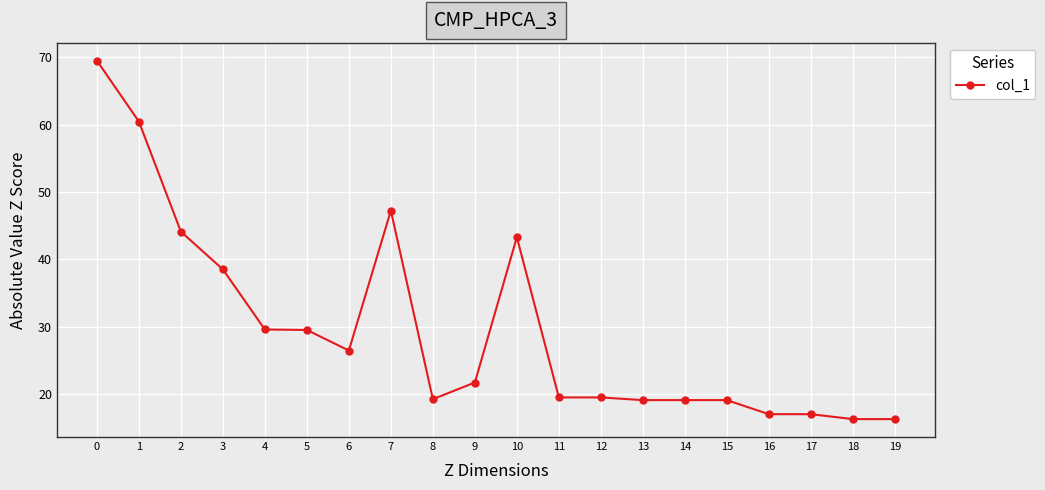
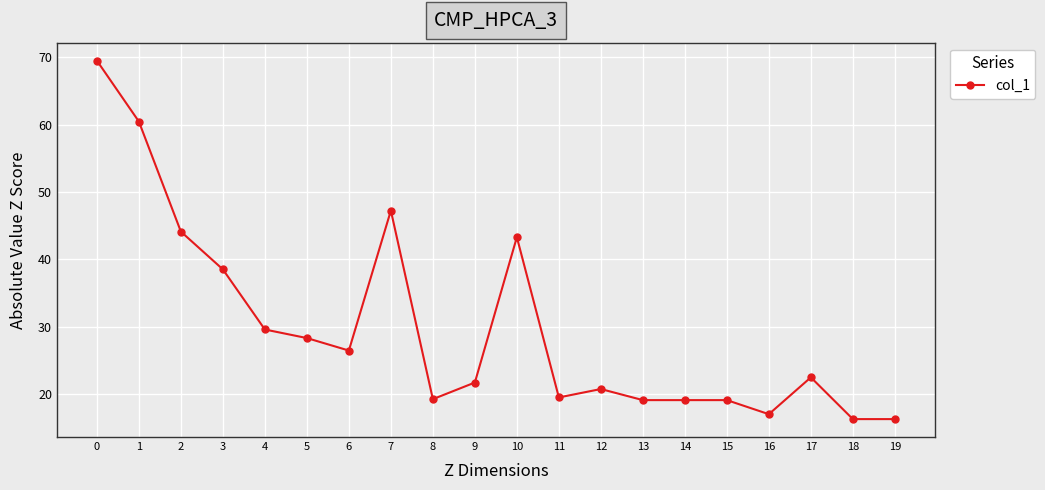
  {
    "0": 70,
    "1": 60,
    "2": 44,
    "3": 39,
    "4": 30,
-   "5": 30,
+   "5": 28,
    "6": 26,
    "7": 47,
    "8": 19,
    "9": 22,
    "10": 43,
    "11": 20,
-   "12": 20,
+   "12": 21,
    "13": 19,
    "14": 19,
    "15": 19,
    "16": 17,
-   "17": 17,
+   "17": 22,
    "18": 16,
    "19": 16
  }
